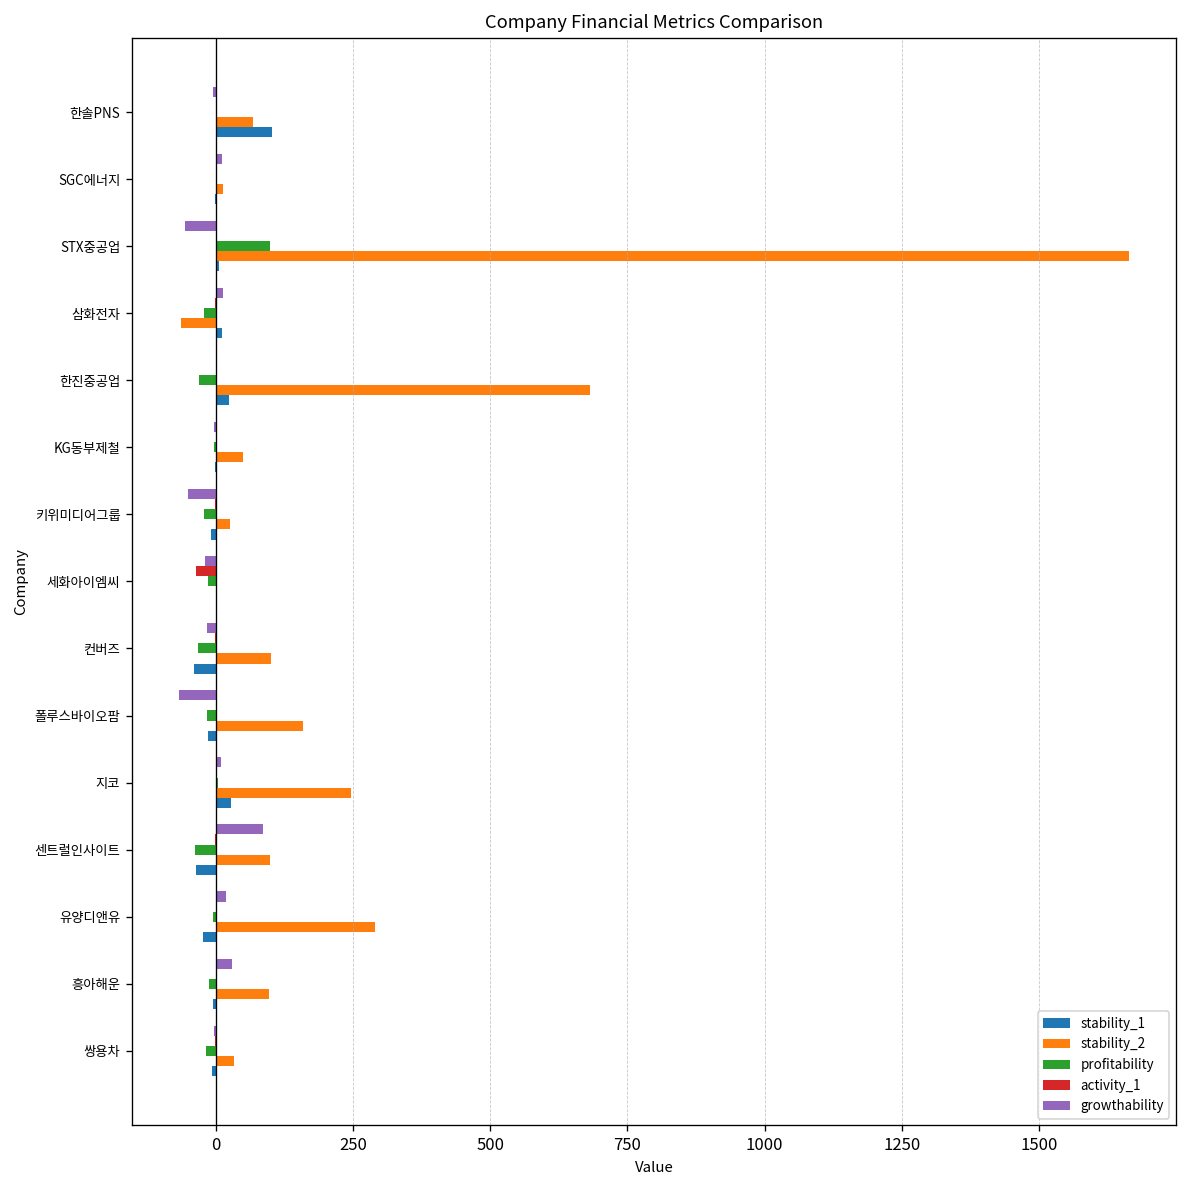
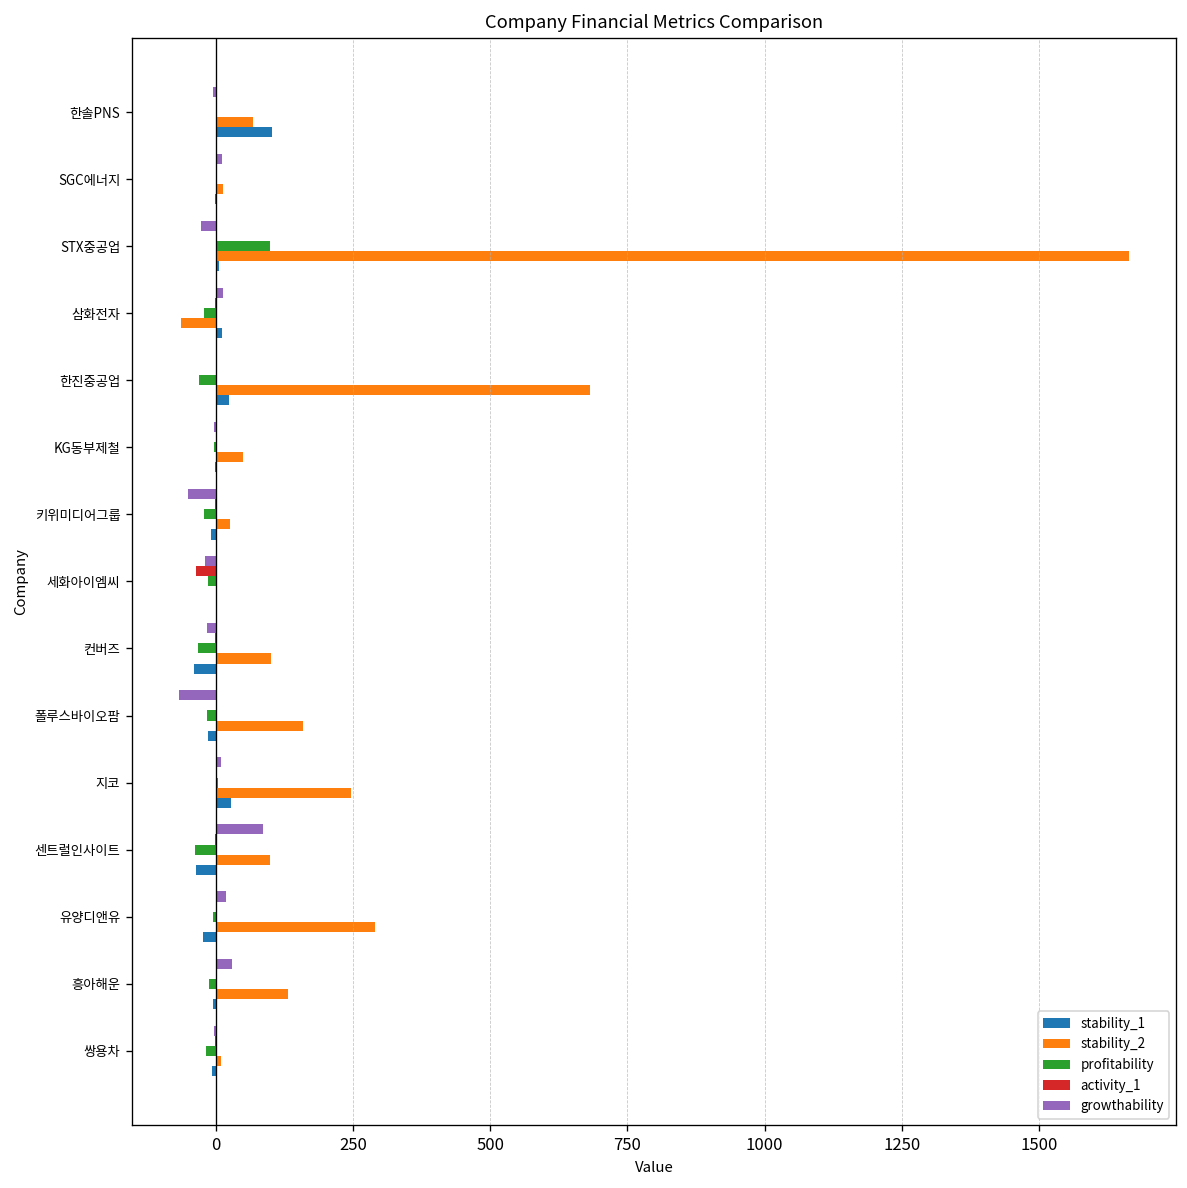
  {
    "stability_1": {
      "한솔PNS": 100,
      "STX중공업": 10,
      "삼화전자": 10,
      "한진중공업": 30,
      "키위미디어그룹": -10,
      "컨버즈": -40,
      "폴루스바이오팜": -10,
      "지코": 30,
      "센트럴인사이트": -40,
      "유양디앤유": -20,
      "쌍용차": -10
    },
    "stability_2": {
      "한솔PNS": 70,
      "SGC에너지": 10,
      "STX중공업": 1660,
      "삼화전자": -60,
      "한진중공업": 680,
      "KG동부제철": 50,
      "키위미디어그룹": 30,
      "컨버즈": 100,
      "폴루스바이오팜": 160,
      "지코": 250,
      "센트럴인사이트": 100,
      "유양디앤유": 290,
-     "흥아해운": 100,
-     "쌍용차": 30
+     "흥아해운": 130,
+     "쌍용차": 10
    },
    "profitability": {
      "STX중공업": 100,
      "삼화전자": -20,
      "한진중공업": -30,
      "키위미디어그룹": -20,
      "세화아이엠씨": -10,
      "컨버즈": -30,
      "폴루스바이오팜": -10,
      "센트럴인사이트": -40,
      "흥아해운": -10,
      "쌍용차": -20
    },
    "activity_1": {
      "세화아이엠씨": -40
    },
    "growthability": {
      "SGC에너지": 10,
-     "STX중공업": -60,
+     "STX중공업": -30,
      "삼화전자": 10,
      "키위미디어그룹": -50,
      "세화아이엠씨": -20,
      "컨버즈": -20,
      "폴루스바이오팜": -70,
      "지코": 10,
      "센트럴인사이트": 90,
      "유양디앤유": 20,
      "흥아해운": 30
    }
  }
